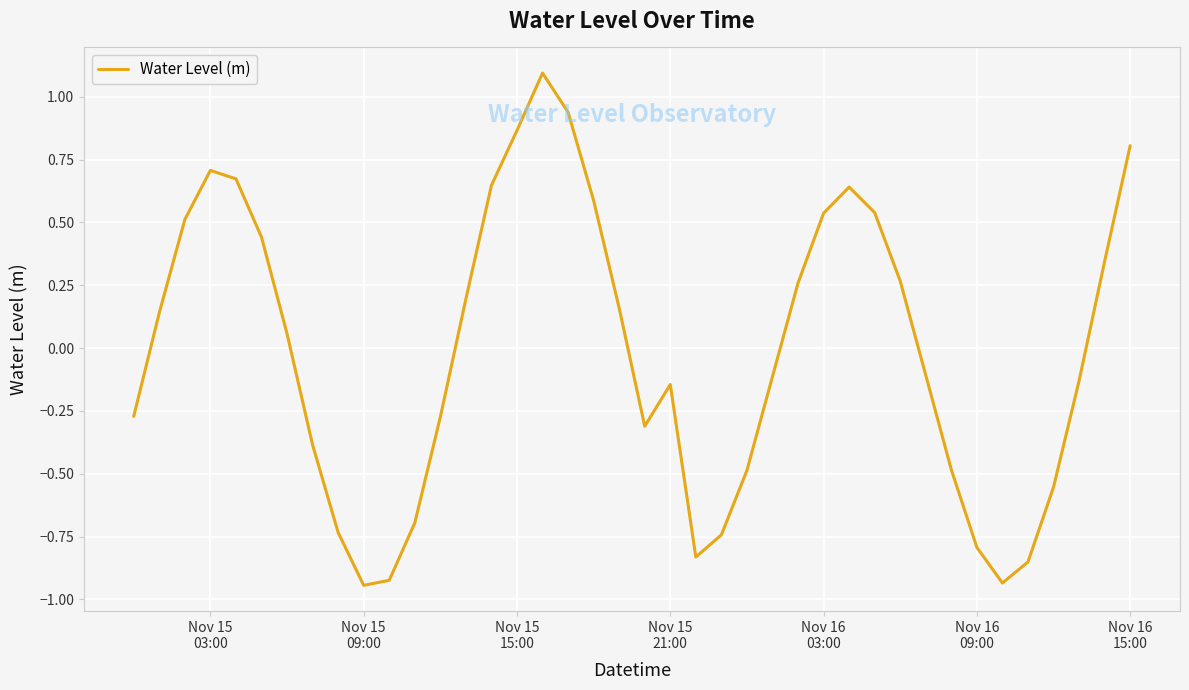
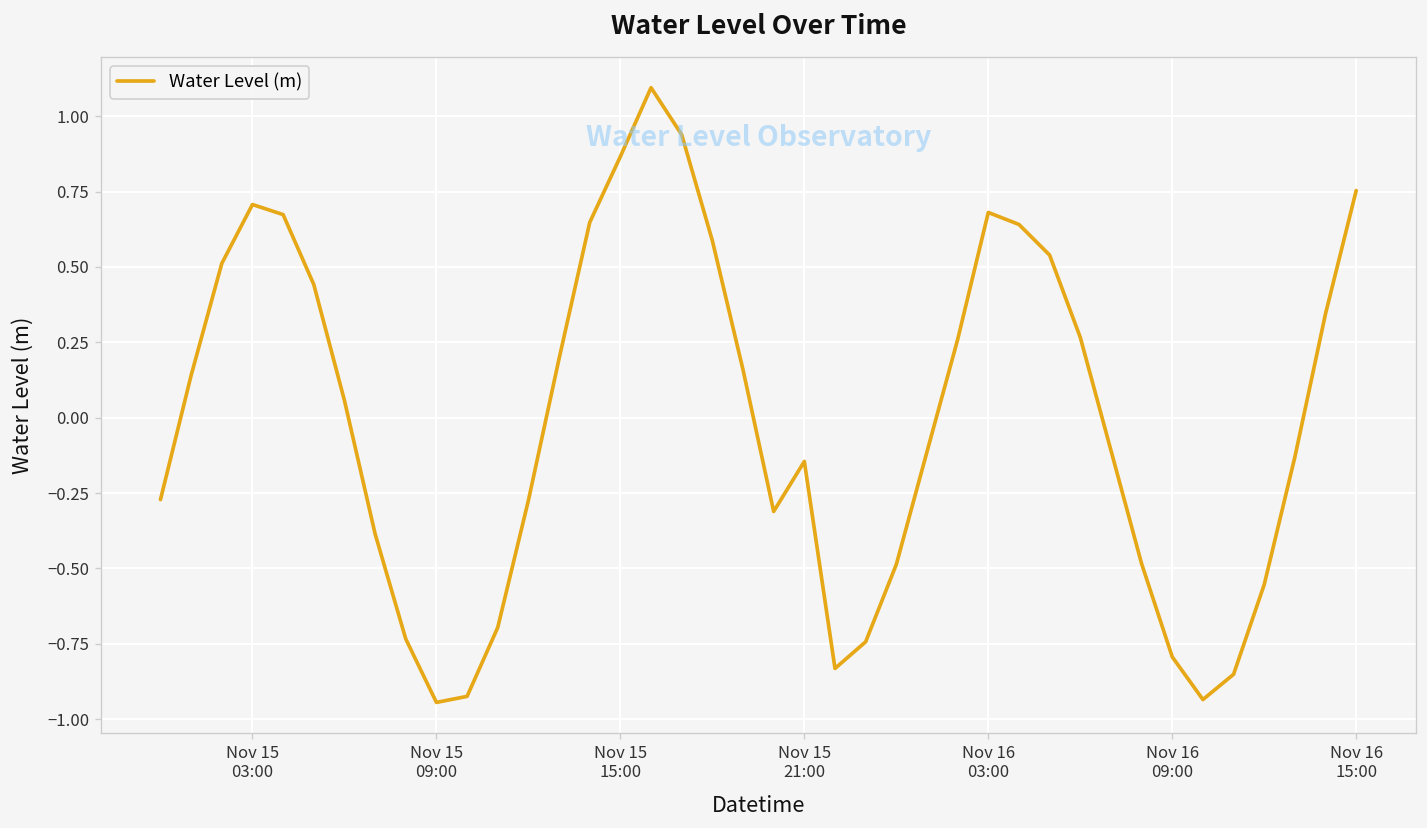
  {
    "Nov 15 03:00": 0.71,
    "Nov 15 09:00": -0.94,
    "Nov 15 15:00": 0.87,
    "Nov 15 21:00": -0.15,
-   "Nov 16 03:00": 0.54,
+   "Nov 16 03:00": 0.68,
    "Nov 16 09:00": -0.79,
-   "Nov 16 15:00": 0.81
+   "Nov 16 15:00": 0.75
  }
